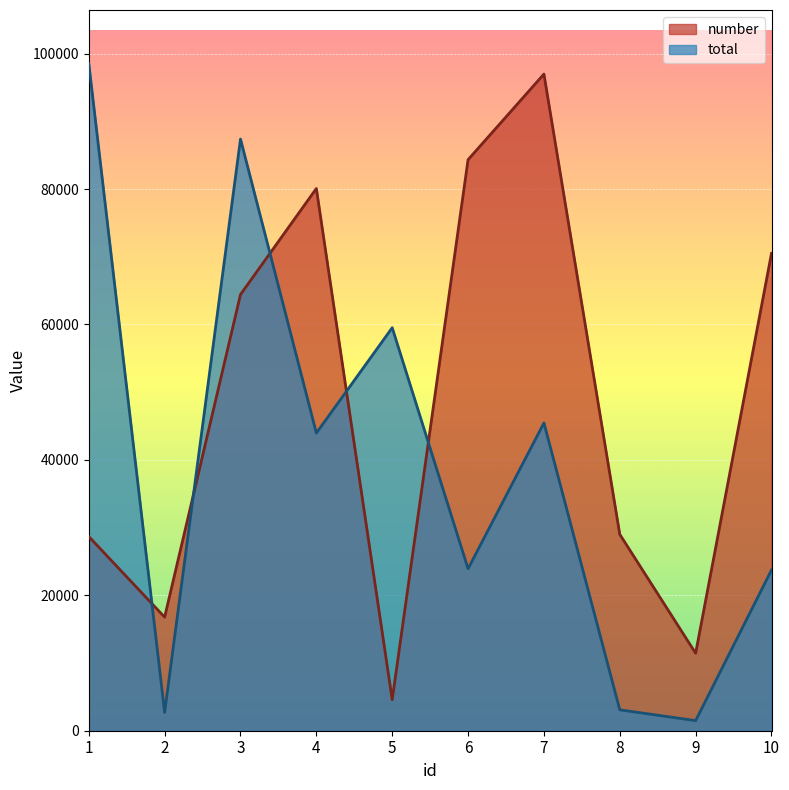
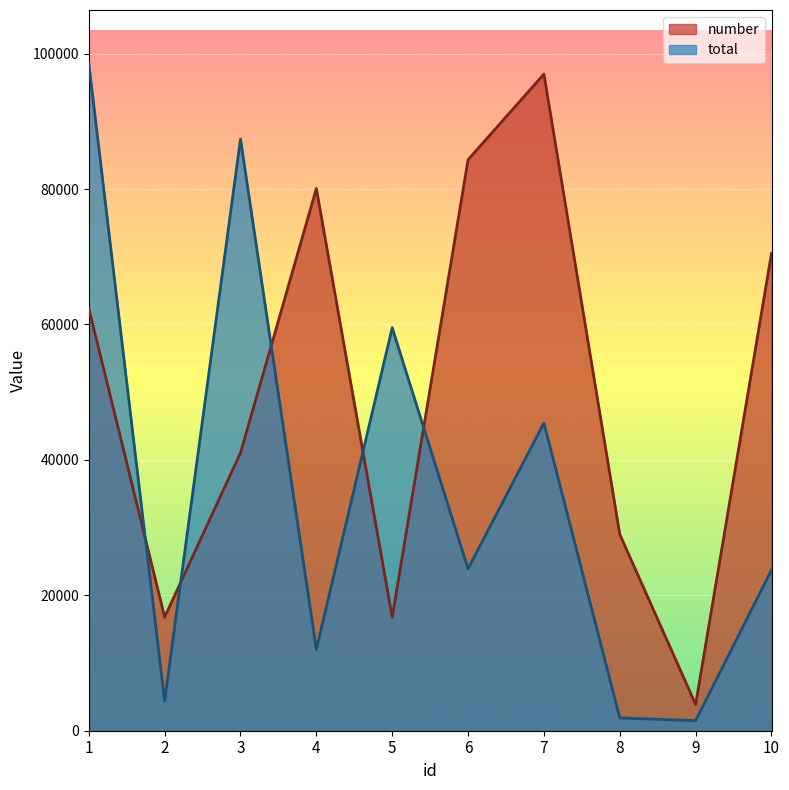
  {
    "number": {
-     "1": 29000,
+     "1": 62000,
      "2": 17000,
-     "3": 64000,
+     "3": 41000,
      "4": 80000,
-     "5": 5000,
+     "5": 17000,
      "6": 84000,
      "7": 97000,
      "8": 29000,
-     "9": 11000,
+     "9": 4000,
      "10": 71000
    },
    "total": {
      "1": 99000,
-     "2": 3000,
+     "2": 4000,
      "3": 87000,
-     "4": 44000,
+     "4": 12000,
      "5": 60000,
      "6": 24000,
      "7": 45000,
-     "8": 3000,
+     "8": 2000,
      "9": 1000,
      "10": 24000
    }
  }
